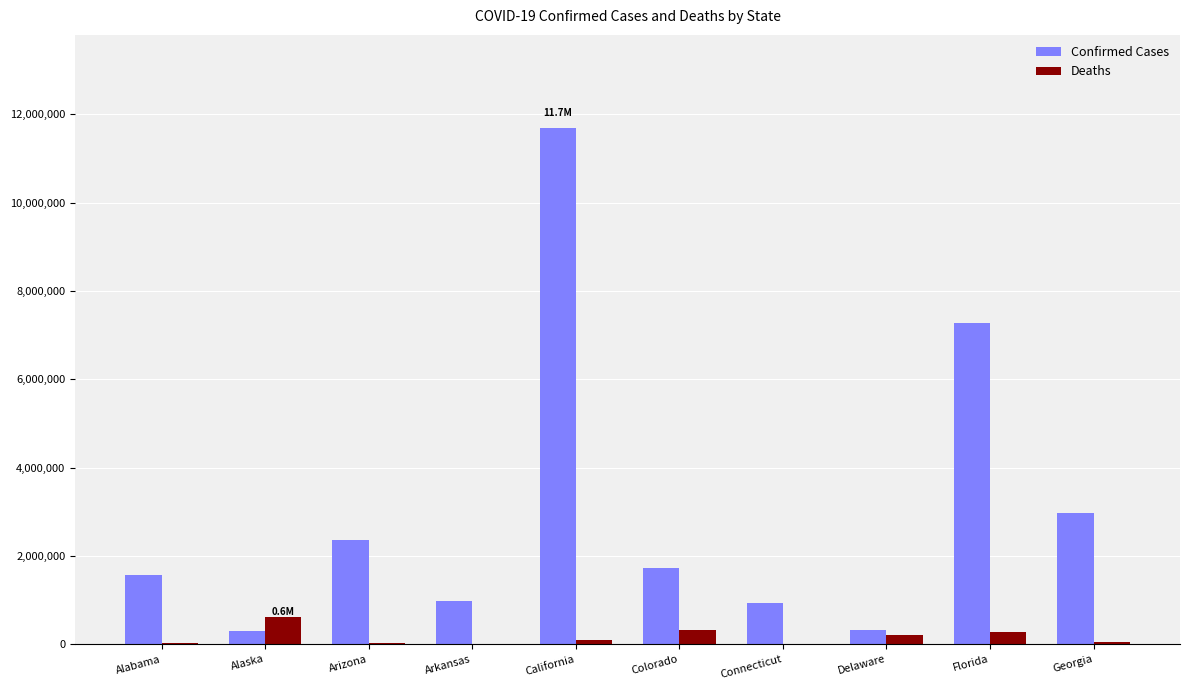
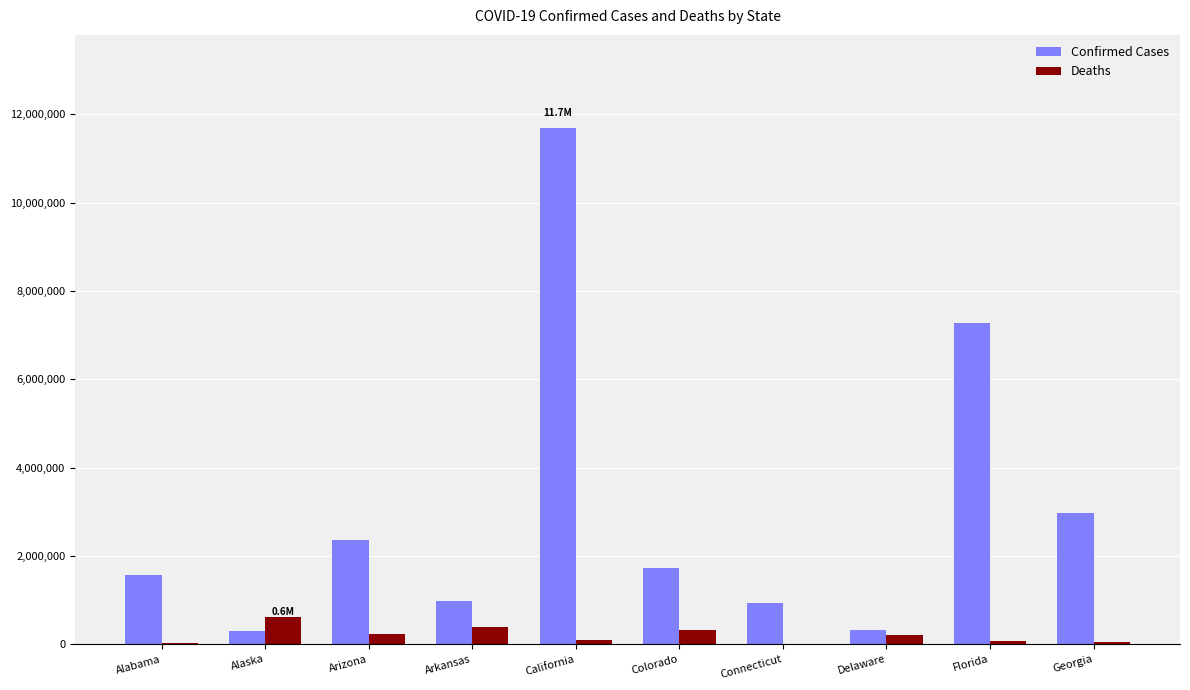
  {
    "Deaths": {
-     "Arizona": "0",
-     "Arkansas": "0",
+     "Arizona": "200,000",
+     "Arkansas": "400,000",
      "California": "100,000",
      "Colorado": "300,000",
      "Delaware": "200,000",
-     "Florida": "300,000"
+     "Florida": "100,000"
    }
  }
